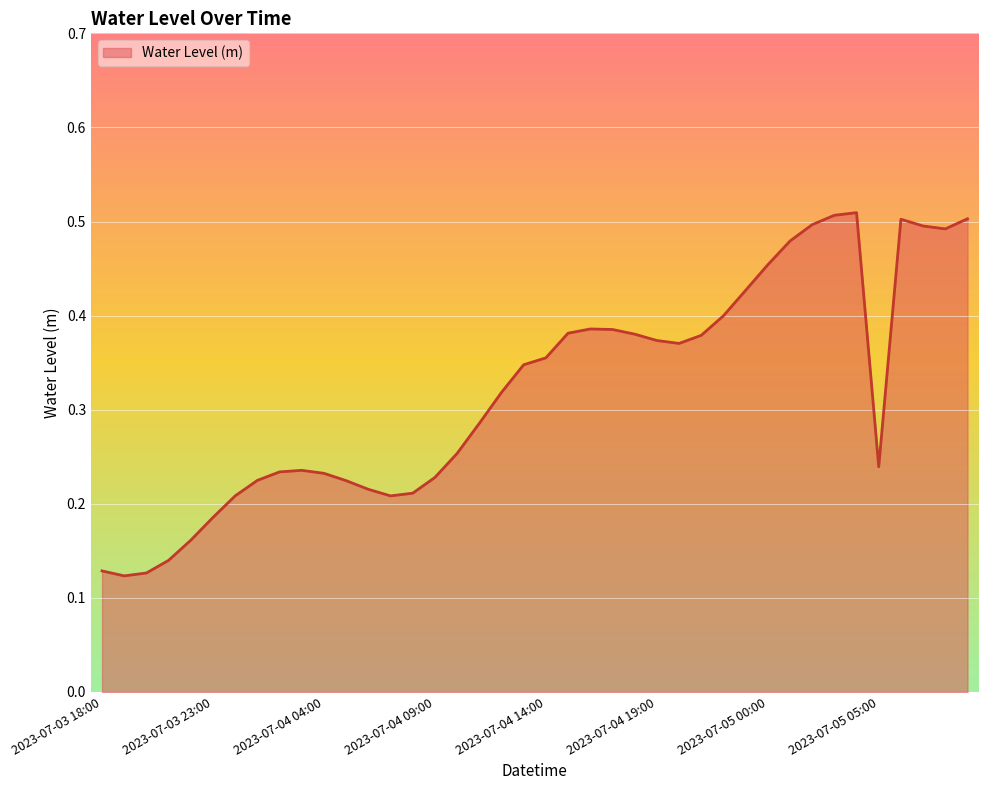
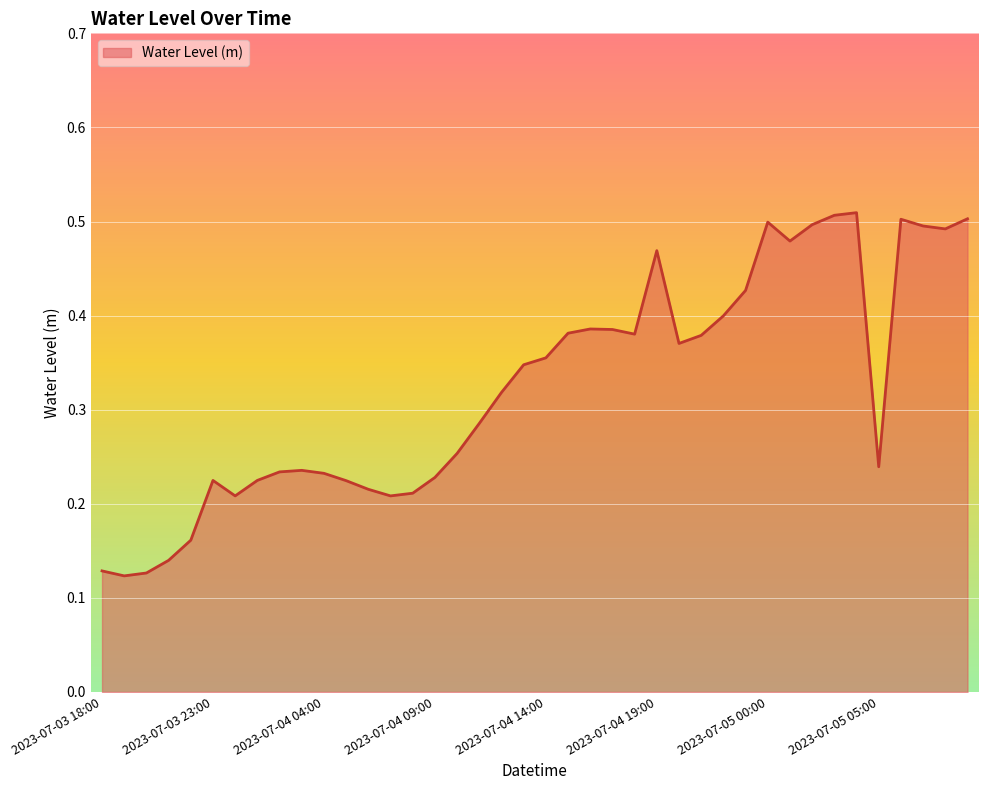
  {
    "2023-07-03 18:00": 0.13,
-   "2023-07-03 23:00": 0.19,
+   "2023-07-03 23:00": 0.22,
    "2023-07-04 04:00": 0.23,
    "2023-07-04 09:00": 0.23,
    "2023-07-04 14:00": 0.36,
-   "2023-07-04 19:00": 0.37,
-   "2023-07-05 00:00": 0.45,
+   "2023-07-04 19:00": 0.47,
+   "2023-07-05 00:00": 0.50,
    "2023-07-05 05:00": 0.24
  }
